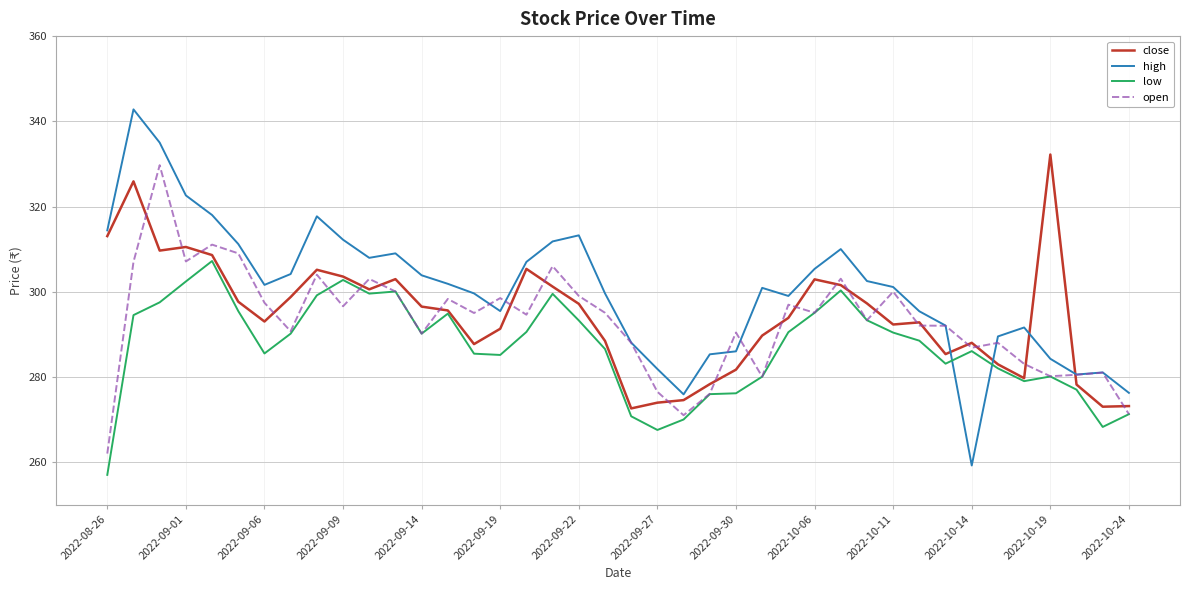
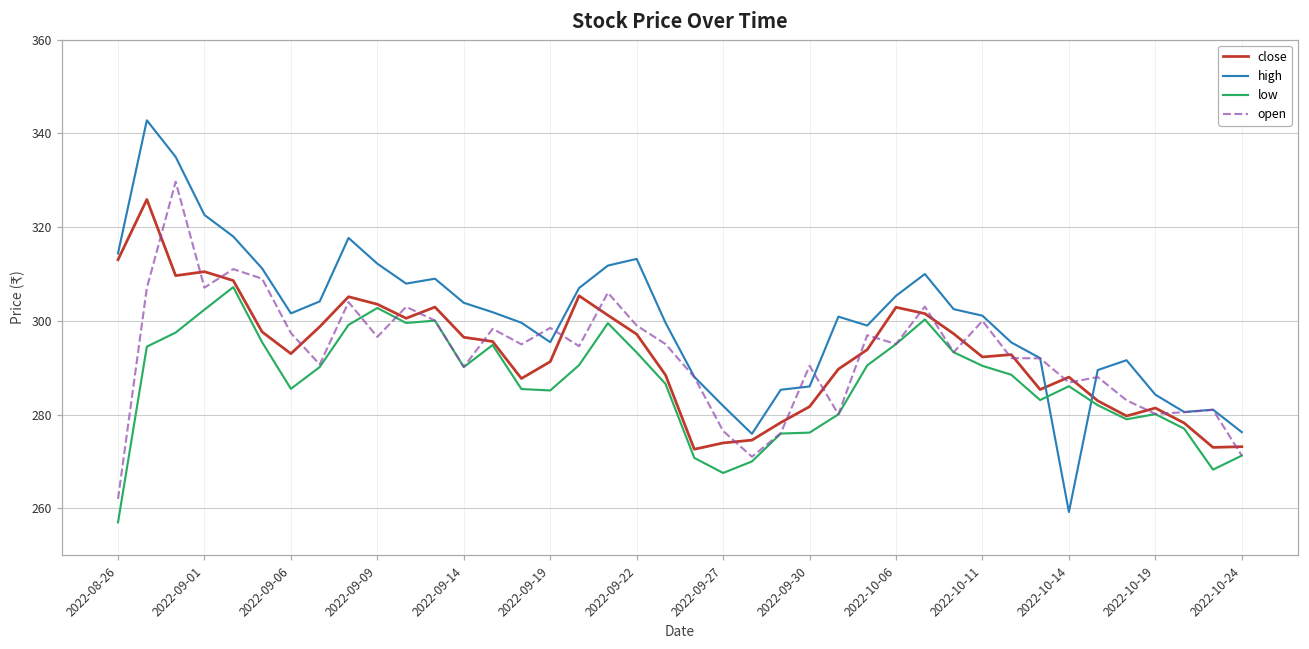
  {
    "close": {
      "2022-08-26": 313,
      "2022-09-01": 311,
      "2022-09-06": 293,
      "2022-09-09": 304,
      "2022-09-14": 297,
      "2022-09-19": 291,
      "2022-09-22": 297,
      "2022-09-27": 274,
      "2022-09-30": 282,
      "2022-10-06": 303,
      "2022-10-11": 292,
      "2022-10-14": 288,
-     "2022-10-19": 332,
+     "2022-10-19": 281,
      "2022-10-24": 273
    },
    "high": {
      "2022-08-26": 314,
      "2022-09-01": 323,
      "2022-09-06": 302,
      "2022-09-09": 312,
      "2022-09-14": 304,
      "2022-09-19": 295,
      "2022-09-22": 313,
      "2022-09-27": 282,
      "2022-09-30": 286,
      "2022-10-06": 305,
      "2022-10-11": 301,
      "2022-10-14": 259,
      "2022-10-19": 284,
      "2022-10-24": 276
    },
    "low": {
      "2022-08-26": 257,
      "2022-09-01": 302,
      "2022-09-06": 286,
      "2022-09-09": 303,
      "2022-09-19": 285,
      "2022-09-22": 293,
      "2022-09-27": 268,
      "2022-09-30": 276,
      "2022-10-11": 290,
      "2022-10-14": 286
    },
    "open": {
      "2022-08-26": 262,
      "2022-09-01": 307,
      "2022-09-06": 297,
      "2022-09-09": 297,
      "2022-09-19": 299,
      "2022-09-22": 299,
      "2022-09-27": 277,
      "2022-09-30": 290,
      "2022-10-11": 300,
      "2022-10-14": 287
    }
  }
